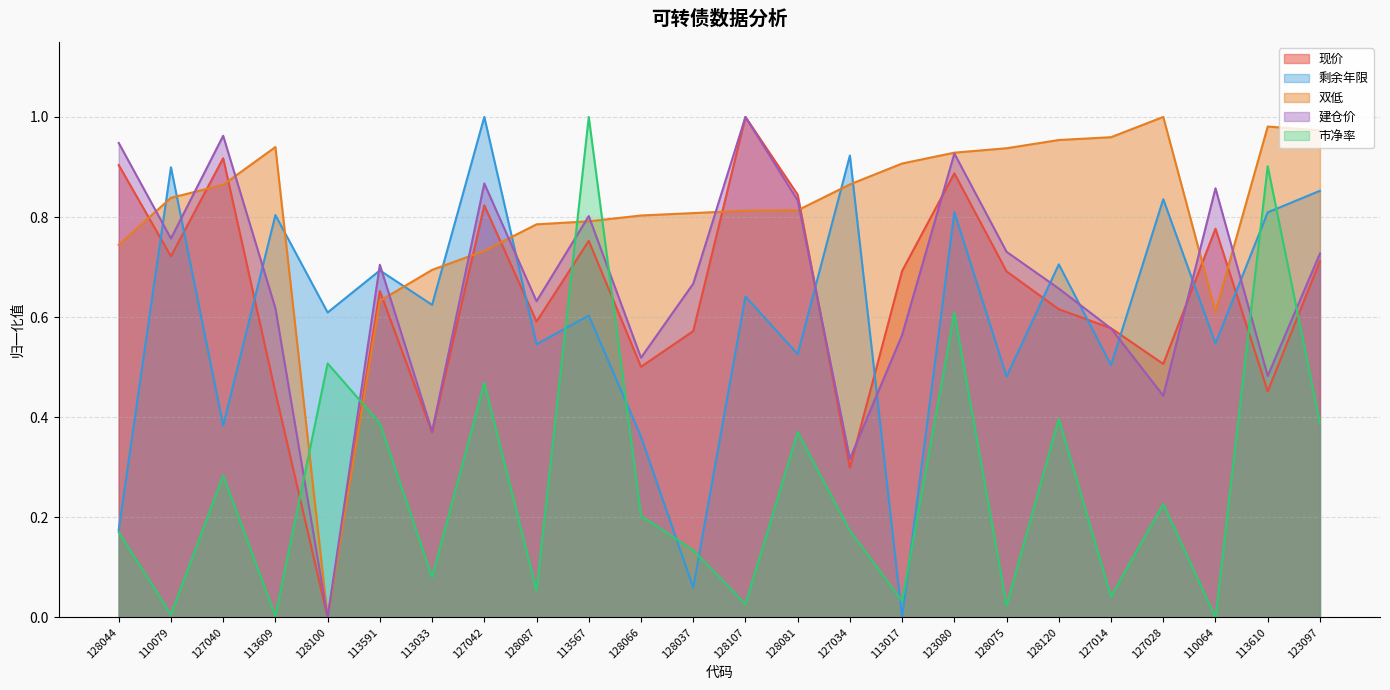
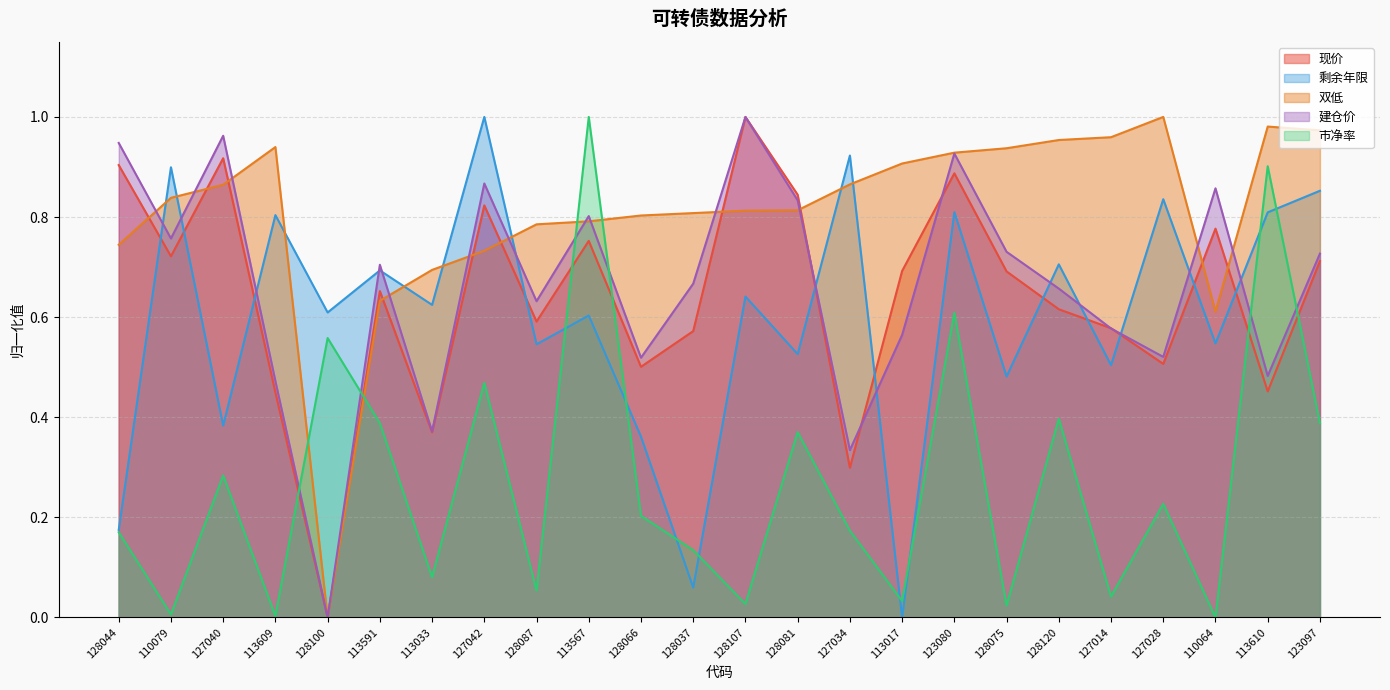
  {
    "剩余年限": {
      "110079": 0.90,
      "127040": 0.38,
      "113609": 0.80,
      "128100": 0.61,
      "113591": 0.69,
      "113033": 0.62,
      "127042": 1.00,
      "128087": 0.55,
      "113567": 0.60,
      "128066": 0.36,
      "128037": 0.06,
      "128107": 0.64,
      "128081": 0.53,
      "127034": 0.92,
      "113017": 0.00,
      "123080": 0.81,
      "128075": 0.48,
      "128120": 0.71,
      "127014": 0.50,
      "127028": 0.84,
      "110064": 0.55,
      "113610": 0.81,
      "123097": 0.85
    },
    "建仓价": {
      "128044": 0.95,
      "110079": 0.76,
      "127040": 0.96,
-     "113609": 0.62,
+     "113609": 0.47,
      "113591": 0.70,
      "127042": 0.87,
      "128087": 0.63,
      "113567": 0.80,
      "128066": 0.52,
      "128037": 0.67,
      "128081": 0.83,
-     "127034": 0.32,
+     "127034": 0.33,
      "113017": 0.56,
      "128075": 0.73,
      "128120": 0.66,
-     "127028": 0.44,
+     "127028": 0.52,
      "110064": 0.86,
      "113610": 0.48,
      "123097": 0.73
    },
    "市净率": {
      "110079": 0.01,
      "127040": 0.28,
      "113609": 0.00,
-     "128100": 0.51,
+     "128100": 0.56,
      "113591": 0.39,
      "113033": 0.08,
      "127042": 0.47,
      "128087": 0.05,
      "113567": 1.00,
      "128066": 0.20,
      "128037": 0.13,
      "128107": 0.03,
      "128081": 0.37,
      "127034": 0.17,
      "113017": 0.03,
      "123080": 0.61,
      "128075": 0.02,
      "128120": 0.40,
      "127014": 0.04,
      "127028": 0.23,
      "110064": 0.00,
      "113610": 0.90,
      "123097": 0.39
    }
  }
